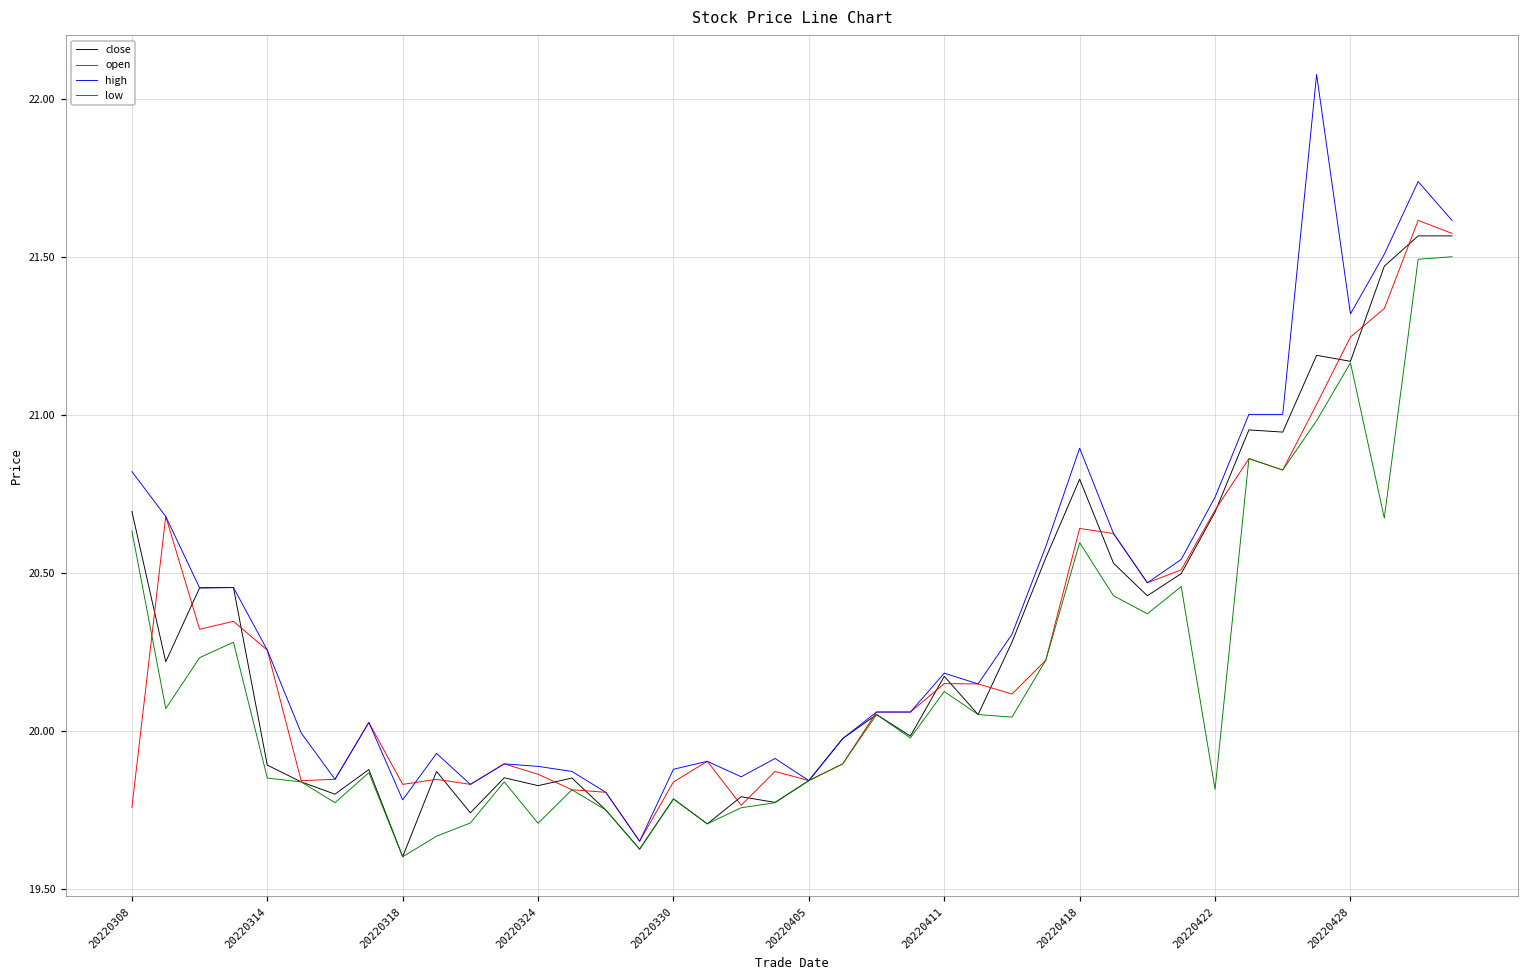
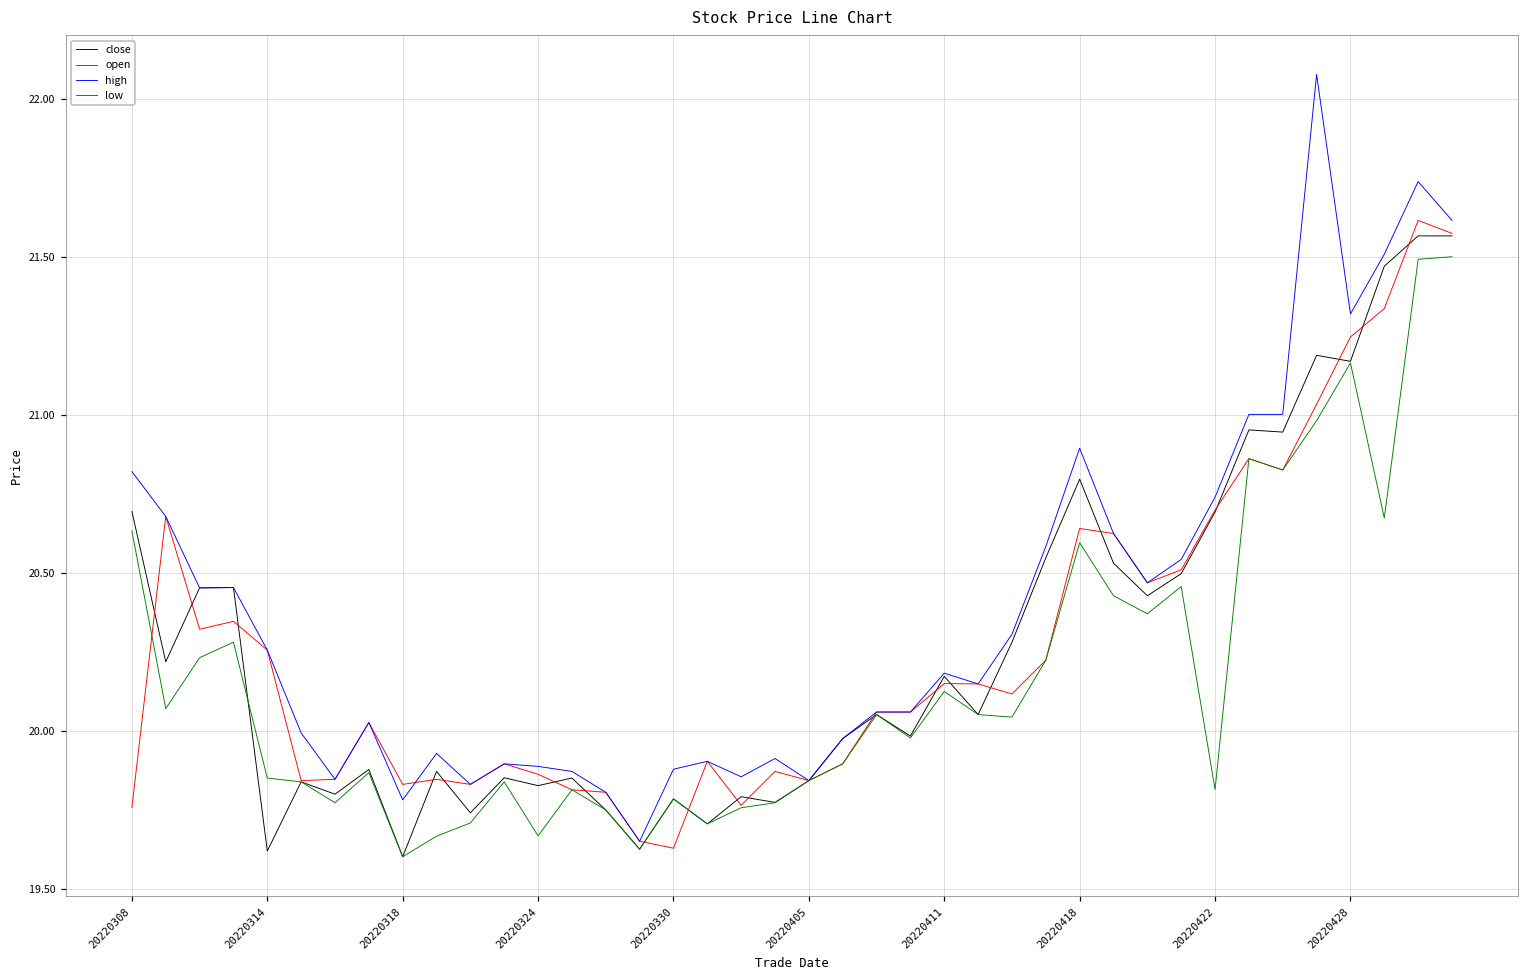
  {
    "close": {
      "20220308": 20.70,
-     "20220314": 19.89,
+     "20220314": 19.62,
      "20220324": 19.83,
      "20220411": 20.17,
      "20220418": 20.80
    },
    "open": {
      "20220308": 19.76,
      "20220318": 19.83,
      "20220324": 19.86,
-     "20220330": 19.84,
+     "20220330": 19.63,
      "20220411": 20.15,
      "20220418": 20.64,
      "20220428": 21.25
    },
    "high": {
      "20220308": 20.82,
      "20220318": 19.78,
      "20220324": 19.89,
      "20220330": 19.88,
      "20220411": 20.18,
      "20220418": 20.90,
      "20220422": 20.74,
      "20220428": 21.32
    },
    "low": {
      "20220308": 20.63,
      "20220314": 19.85,
-     "20220324": 19.71,
+     "20220324": 19.67,
      "20220411": 20.13,
      "20220418": 20.60,
      "20220422": 19.82
    }
  }
